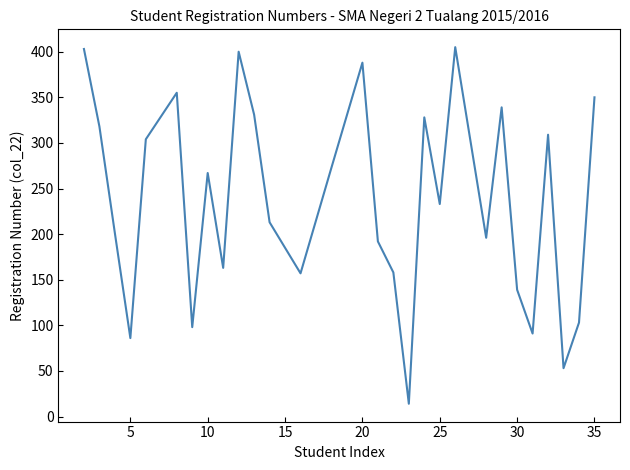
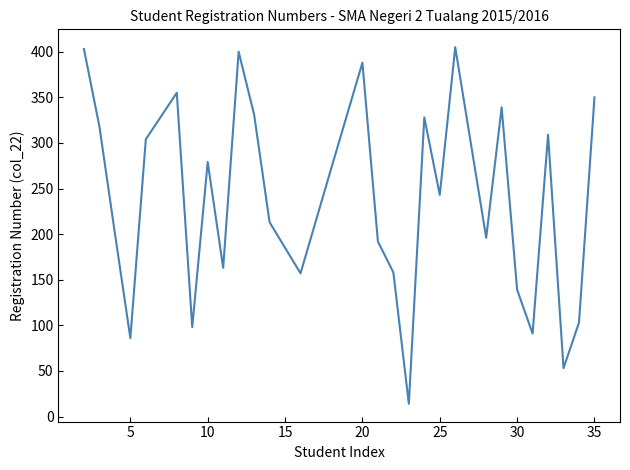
  {
    "5": 90,
-   "10": 270,
+   "10": 280,
    "20": 390,
-   "25": 230,
+   "25": 240,
    "30": 140,
    "35": 350
  }
